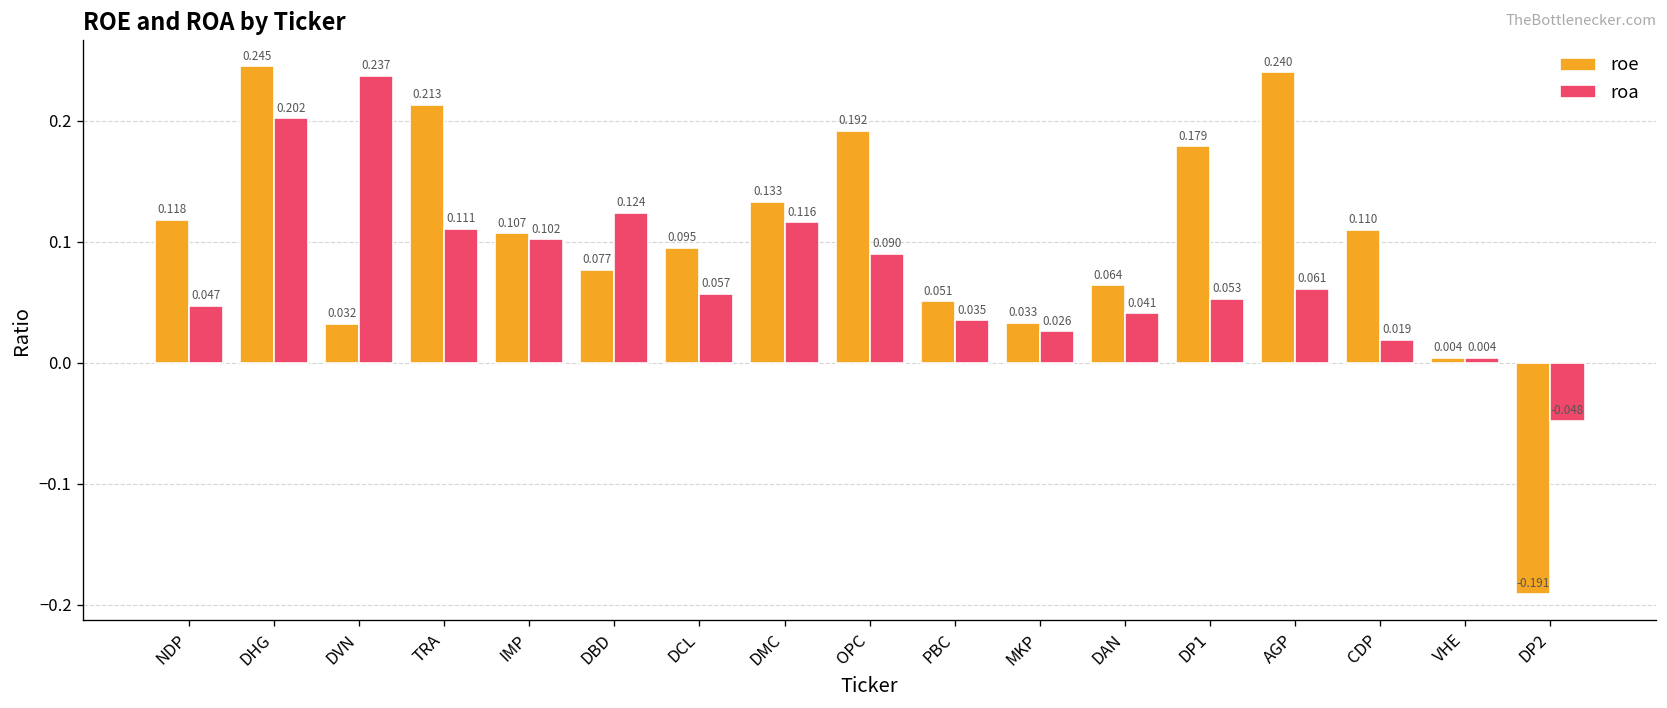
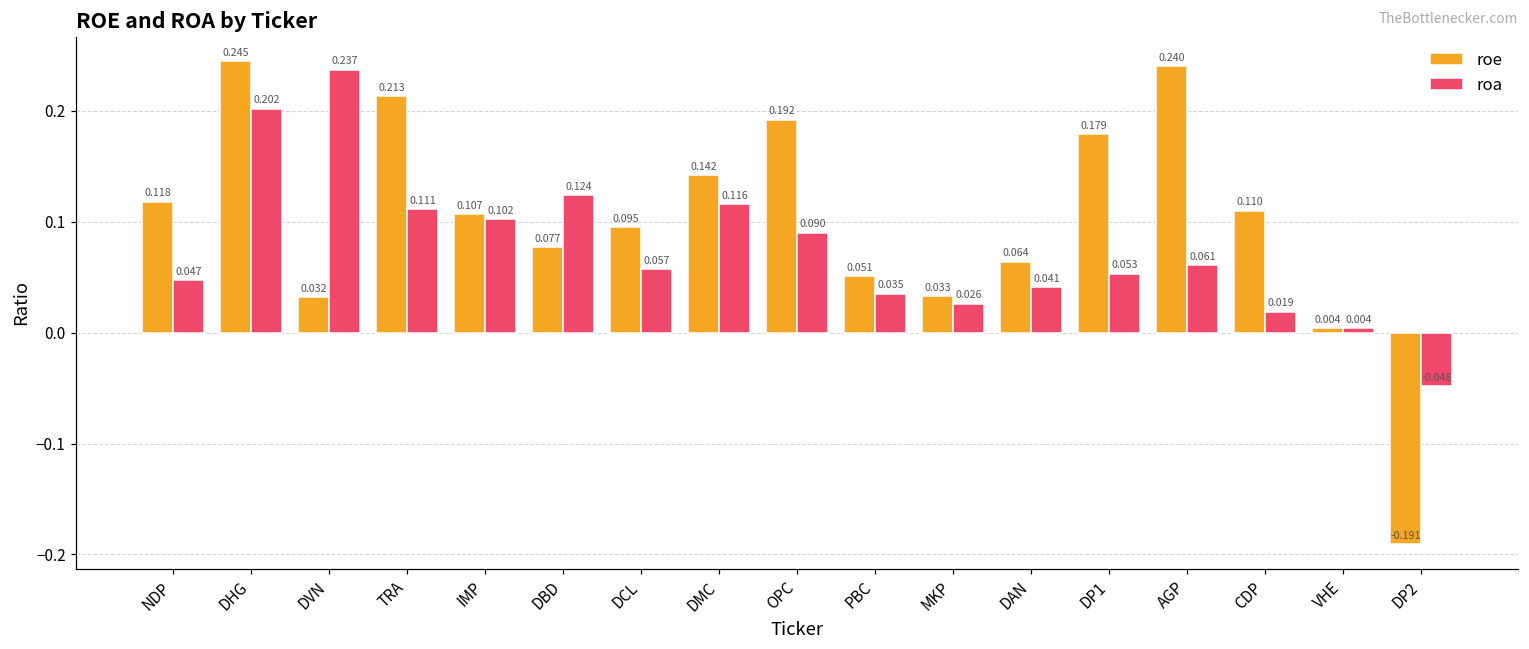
  {
    "roe": {
      "NDP": 0.118,
      "DHG": 0.245,
      "DVN": 0.032,
      "TRA": 0.213,
      "IMP": 0.107,
      "DBD": 0.077,
      "DCL": 0.095,
-     "DMC": 0.133,
+     "DMC": 0.142,
      "OPC": 0.192,
      "PBC": 0.051,
      "MKP": 0.033,
      "DAN": 0.064,
      "DP1": 0.179,
      "AGP": 0.240,
      "CDP": 0.110,
      "VHE": 0.004,
      "DP2": -0.191
    },
    "roa": {
      "NDP": 0.047,
      "DHG": 0.202,
      "DVN": 0.237,
      "TRA": 0.111,
      "IMP": 0.102,
      "DBD": 0.124,
      "DCL": 0.057,
      "DMC": 0.116,
      "OPC": 0.090,
      "PBC": 0.035,
      "MKP": 0.026,
      "DAN": 0.041,
      "DP1": 0.053,
      "AGP": 0.061,
      "CDP": 0.019,
      "VHE": 0.004,
      "DP2": -0.048
    }
  }
